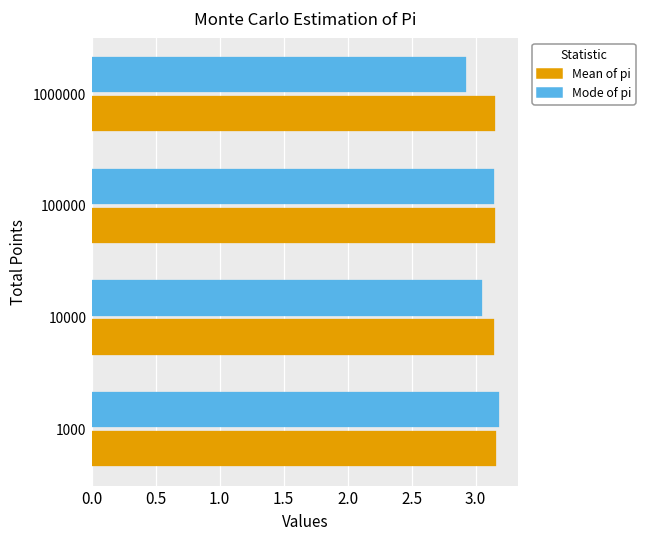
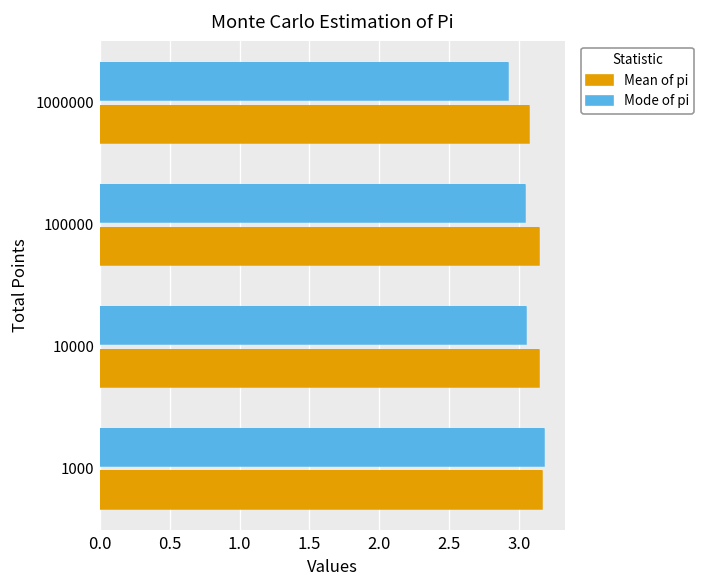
  {
    "Mean of pi": {
-     "1000000": 3.14,
+     "1000000": 3.06,
      "100000": 3.14,
      "10000": 3.14,
      "1000": 3.16
    },
    "Mode of pi": {
      "1000000": 2.92,
-     "100000": 3.13,
+     "100000": 3.04,
      "10000": 3.05,
      "1000": 3.17
    }
  }
